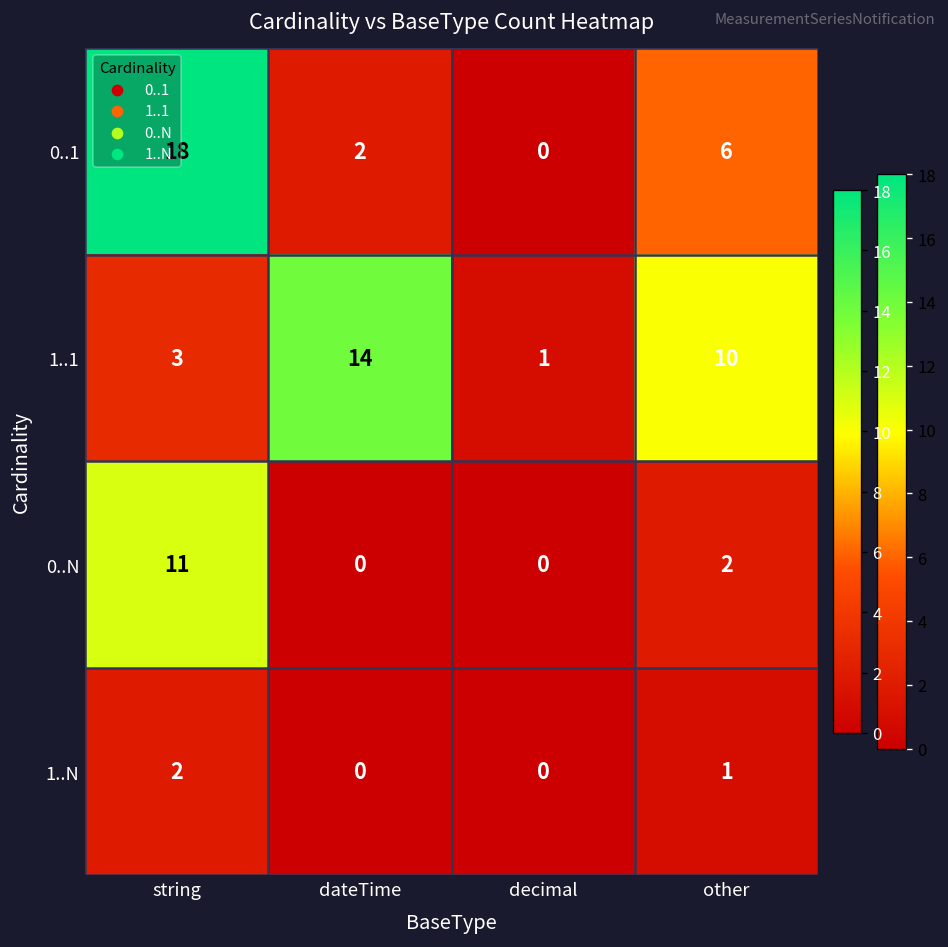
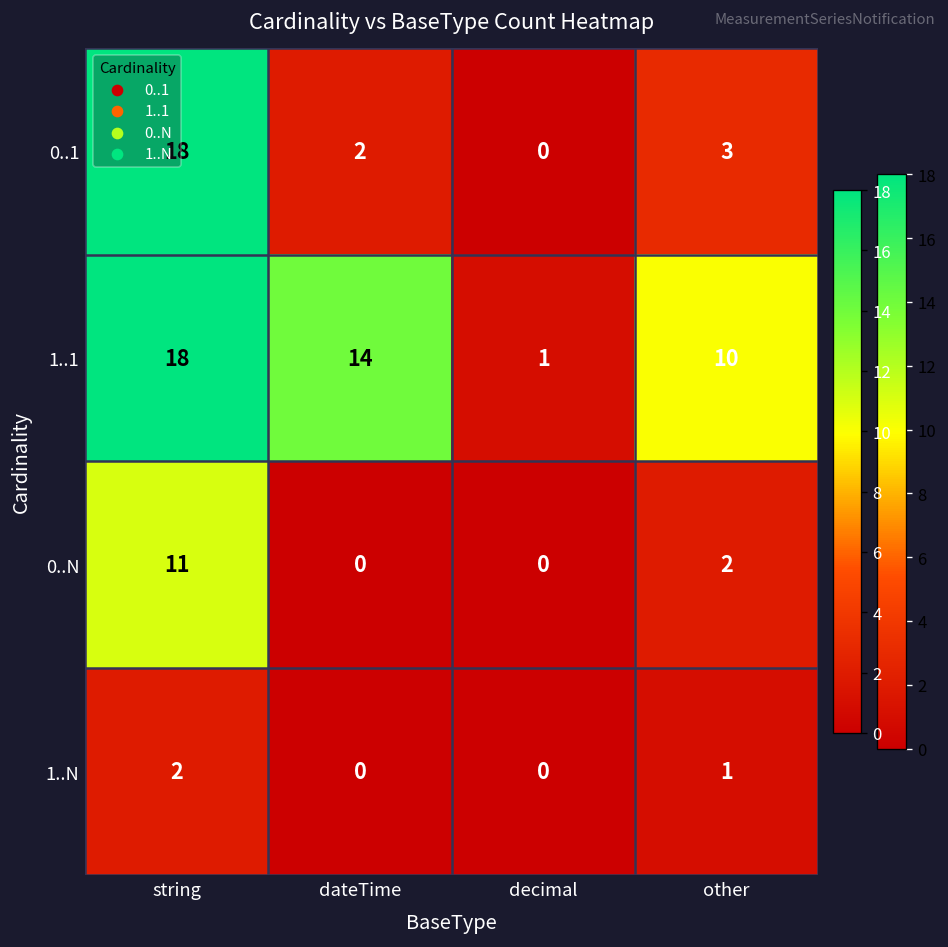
  {
    "0..1": {
      "dateTime": 2,
      "decimal": 0,
-     "other": 6
+     "other": 3
    },
    "1..1": {
-     "string": 3,
+     "string": 18,
      "dateTime": 14,
      "decimal": 1,
      "other": 10
    },
    "0..N": {
      "string": 11,
      "dateTime": 0,
      "decimal": 0,
      "other": 2
    },
    "1..N": {
      "string": 2,
      "dateTime": 0,
      "decimal": 0,
      "other": 1
    }
  }
